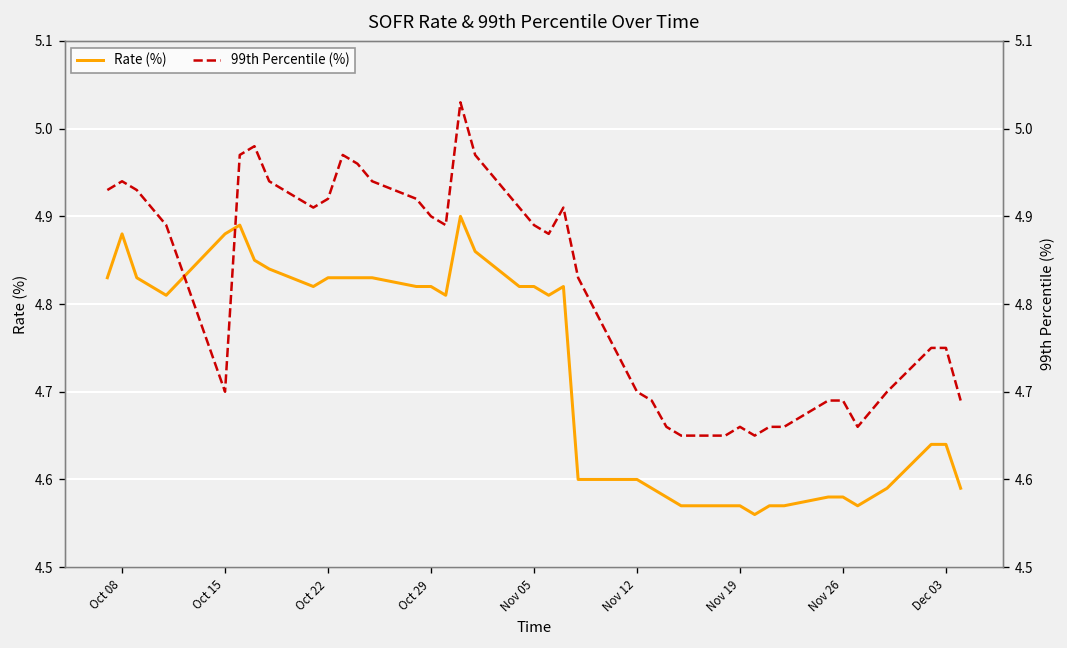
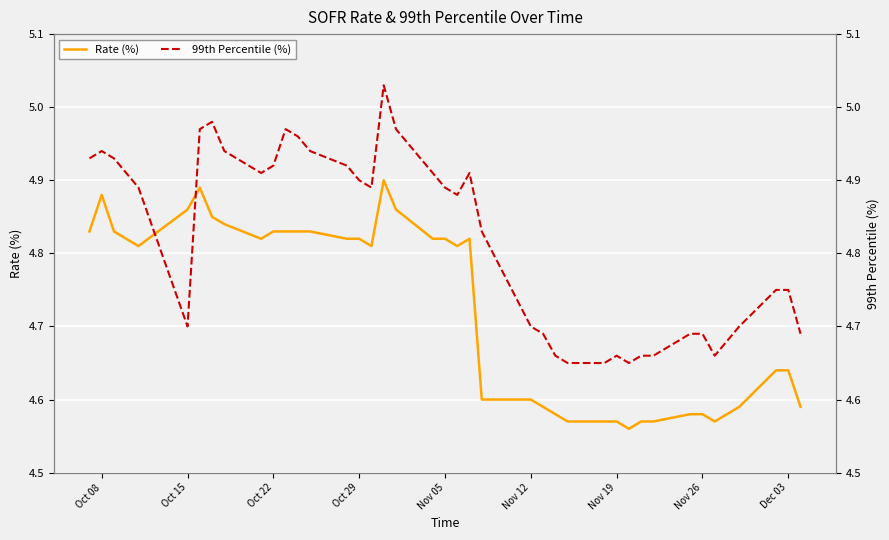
  {
    "Rate (%)": {
      "Oct 08": 4.88,
-     "Oct 15": 4.88,
+     "Oct 15": 4.86,
      "Oct 22": 4.83,
      "Oct 29": 4.82,
      "Nov 05": 4.82,
      "Nov 12": 4.60,
      "Nov 19": 4.57,
      "Nov 26": 4.58,
      "Dec 03": 4.64
    },
    "99th Percentile (%)": {
      "Oct 08": 4.94,
      "Oct 15": 4.70,
      "Oct 22": 4.92,
      "Oct 29": 4.90,
      "Nov 05": 4.89,
      "Nov 12": 4.70,
      "Nov 19": 4.66,
      "Nov 26": 4.69,
      "Dec 03": 4.75
    }
  }
